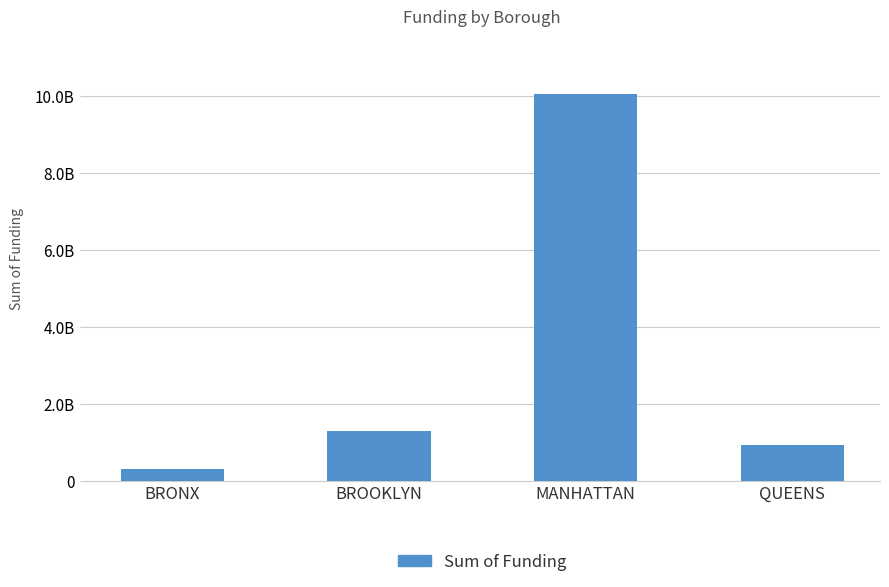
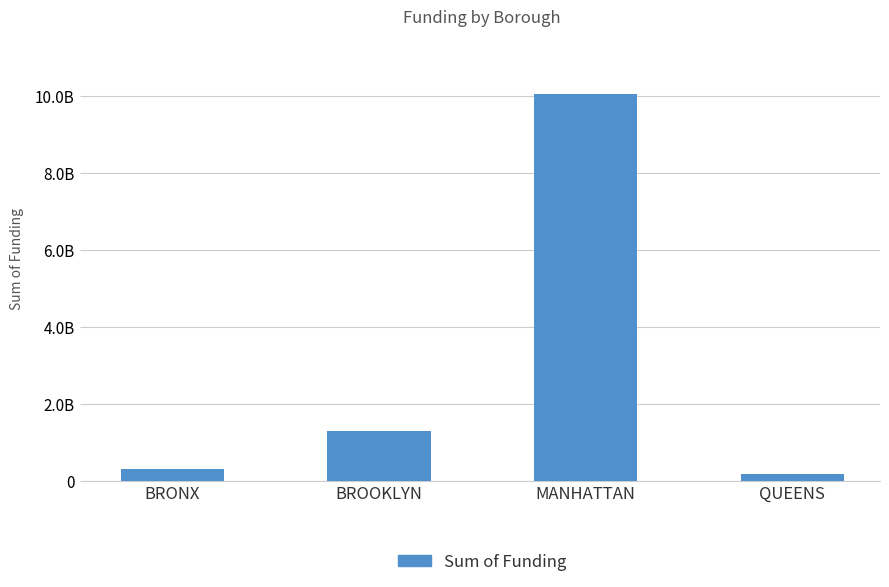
  {
    "BRONX": 300000000,
    "BROOKLYN": 1300000000,
    "MANHATTAN": 10000000000,
-   "QUEENS": 900000000
+   "QUEENS": 200000000
  }
